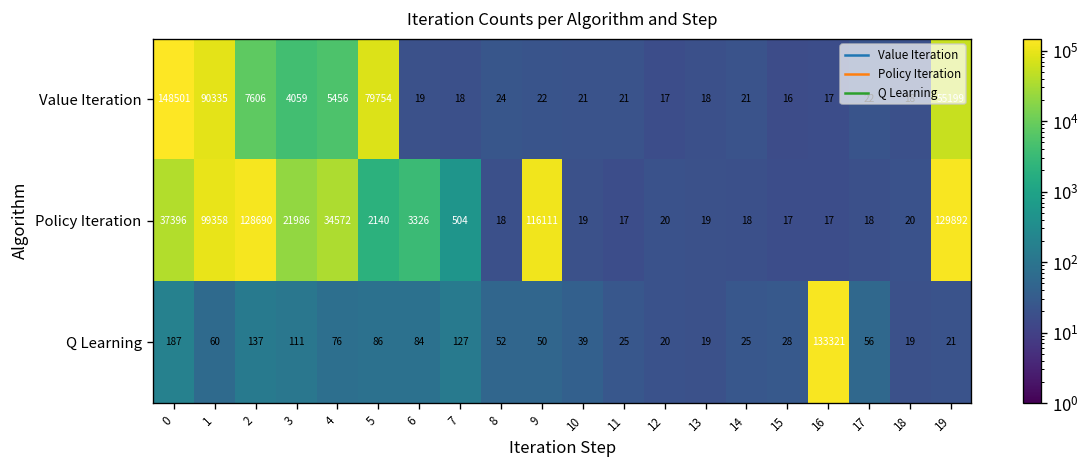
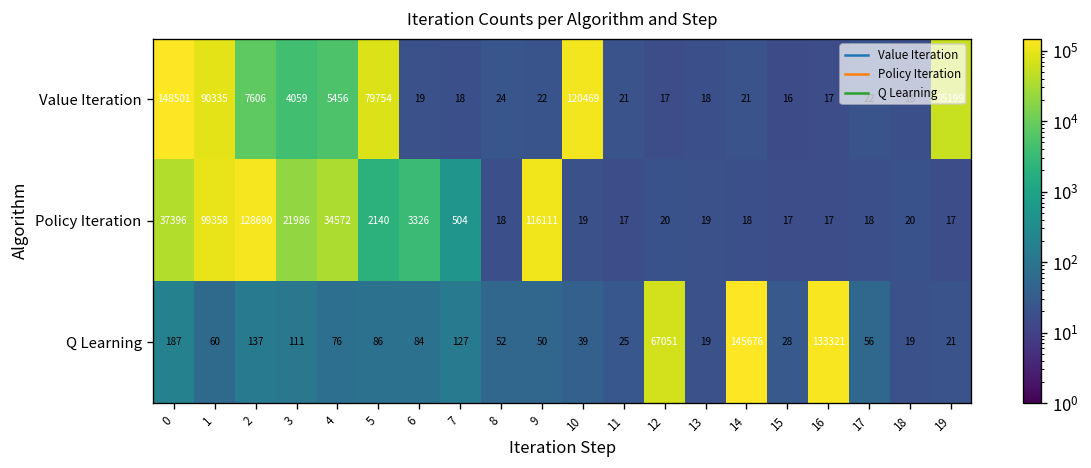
  {
    "Value Iteration": {
      "0": 148501,
      "1": 90335,
      "2": 7606,
      "3": 4059,
      "4": 5456,
      "5": 79754,
      "6": 19,
      "7": 18,
      "8": 24,
      "9": 22,
-     "10": 21,
+     "10": 120469,
      "11": 21,
      "12": 17,
      "13": 18,
      "14": 21,
      "15": 16,
      "16": 17
    },
    "Policy Iteration": {
      "0": 37396,
      "1": 99358,
      "2": 128690,
      "3": 21986,
      "4": 34572,
      "5": 2140,
      "6": 3326,
      "7": 504,
      "8": 18,
      "9": 116111,
      "10": 19,
      "11": 17,
      "12": 20,
      "13": 19,
      "14": 18,
      "15": 17,
      "16": 17,
      "17": 18,
      "18": 20,
-     "19": 129892
+     "19": 17
    },
    "Q Learning": {
      "0": 187,
      "1": 60,
      "2": 137,
      "3": 111,
      "4": 76,
      "5": 86,
      "6": 84,
      "7": 127,
      "8": 52,
      "9": 50,
      "10": 39,
      "11": 25,
-     "12": 20,
+     "12": 67051,
      "13": 19,
-     "14": 25,
+     "14": 145676,
      "15": 28,
      "16": 133321,
      "17": 56,
      "18": 19,
      "19": 21
    }
  }
